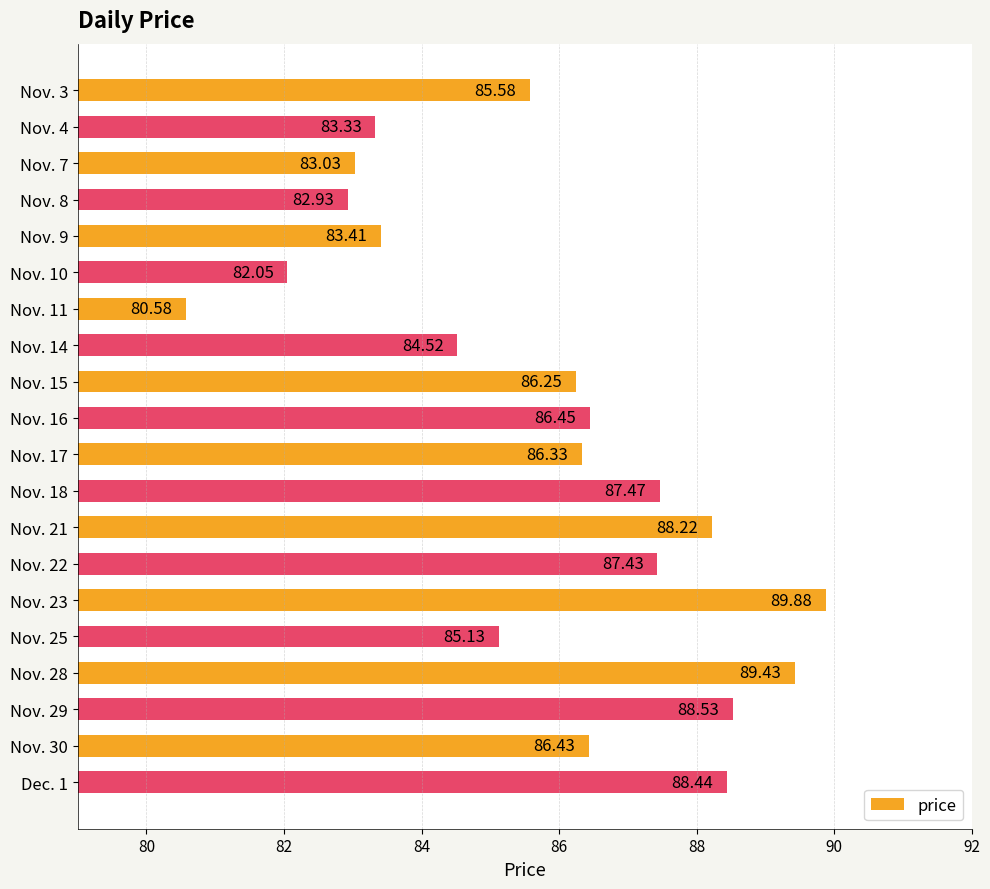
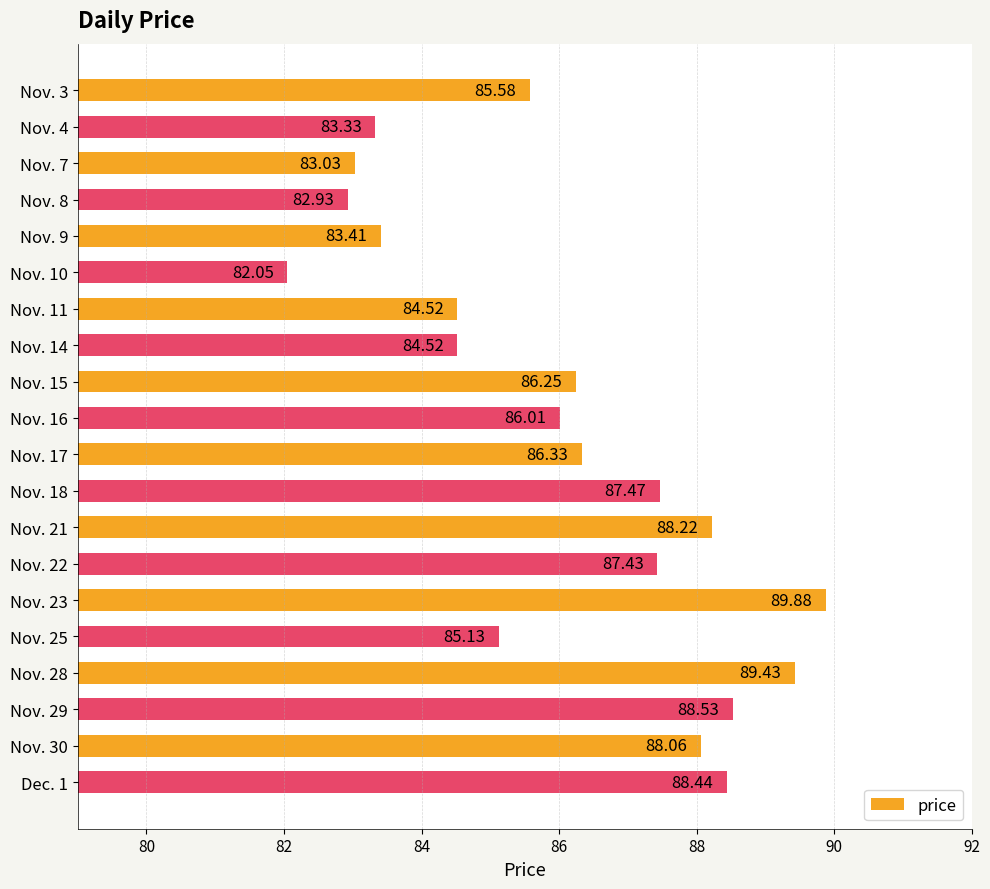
  {
    "Nov. 3": 85.58,
    "Nov. 4": 83.33,
    "Nov. 7": 83.03,
    "Nov. 8": 82.93,
    "Nov. 9": 83.41,
    "Nov. 10": 82.05,
-   "Nov. 11": 80.58,
+   "Nov. 11": 84.52,
    "Nov. 14": 84.52,
    "Nov. 15": 86.25,
-   "Nov. 16": 86.45,
+   "Nov. 16": 86.01,
    "Nov. 17": 86.33,
    "Nov. 18": 87.47,
    "Nov. 21": 88.22,
    "Nov. 22": 87.43,
    "Nov. 23": 89.88,
    "Nov. 25": 85.13,
    "Nov. 28": 89.43,
    "Nov. 29": 88.53,
-   "Nov. 30": 86.43,
+   "Nov. 30": 88.06,
    "Dec. 1": 88.44
  }
